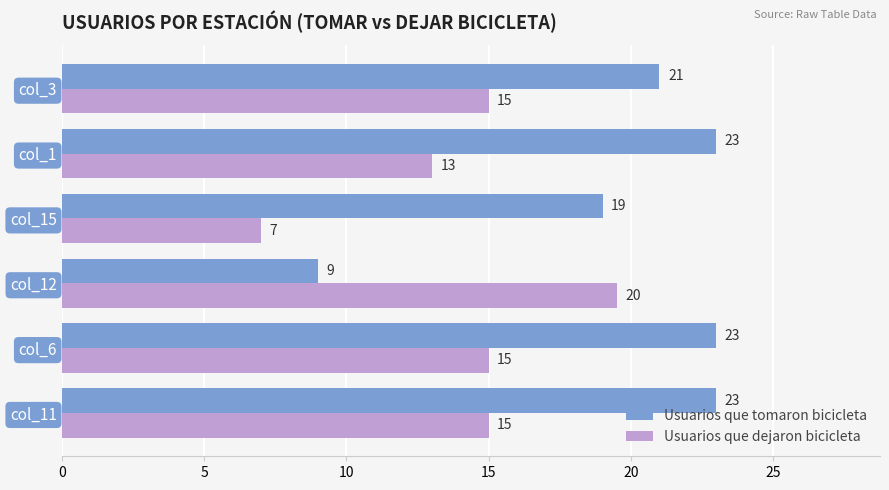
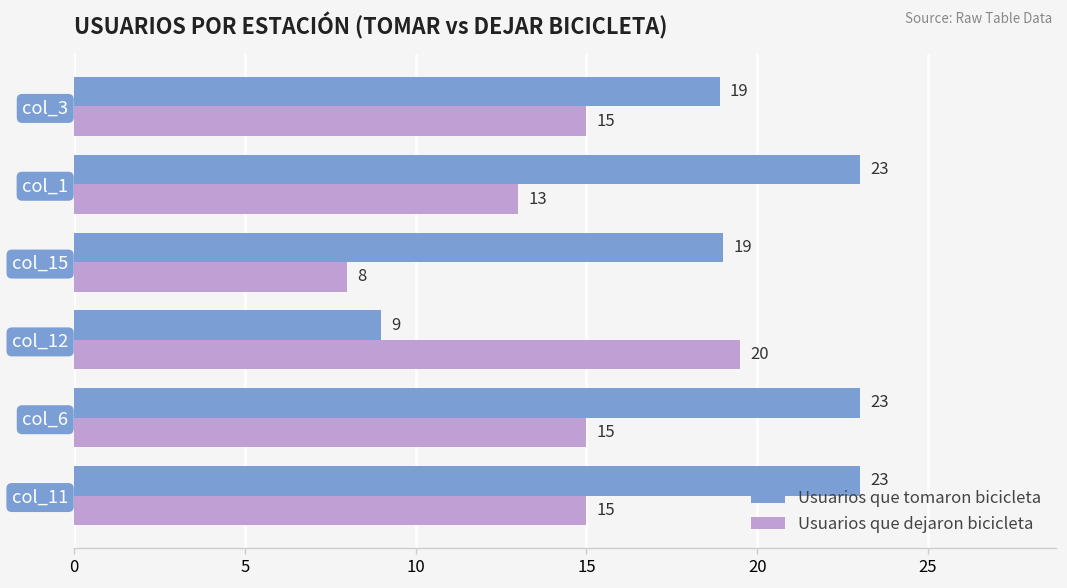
  {
    "Usuarios que tomaron bicicleta": {
-     "col_3": 21,
+     "col_3": 19,
      "col_1": 23,
      "col_15": 19,
      "col_12": 9,
      "col_6": 23,
      "col_11": 23
    },
    "Usuarios que dejaron bicicleta": {
      "col_3": 15,
      "col_1": 13,
-     "col_15": 7,
+     "col_15": 8,
      "col_12": 20,
      "col_6": 15,
      "col_11": 15
    }
  }
